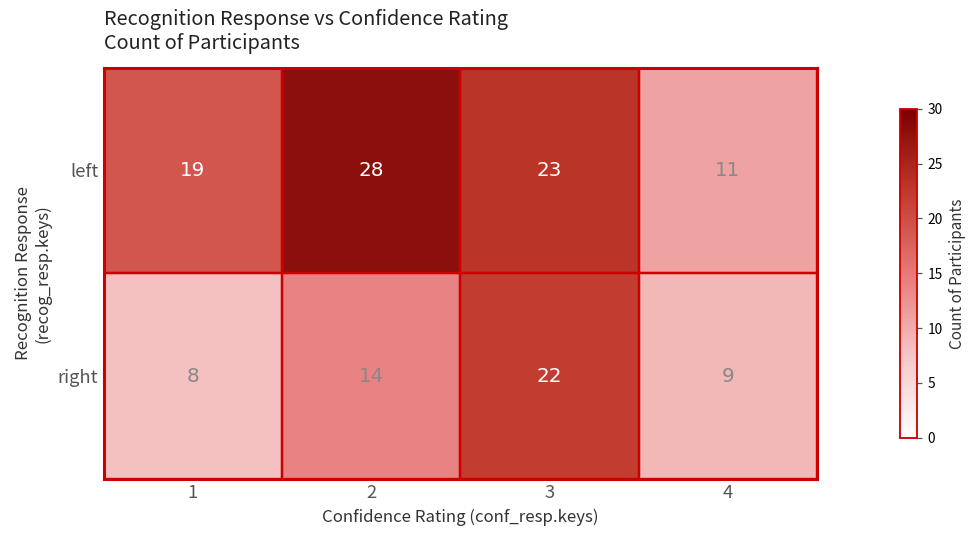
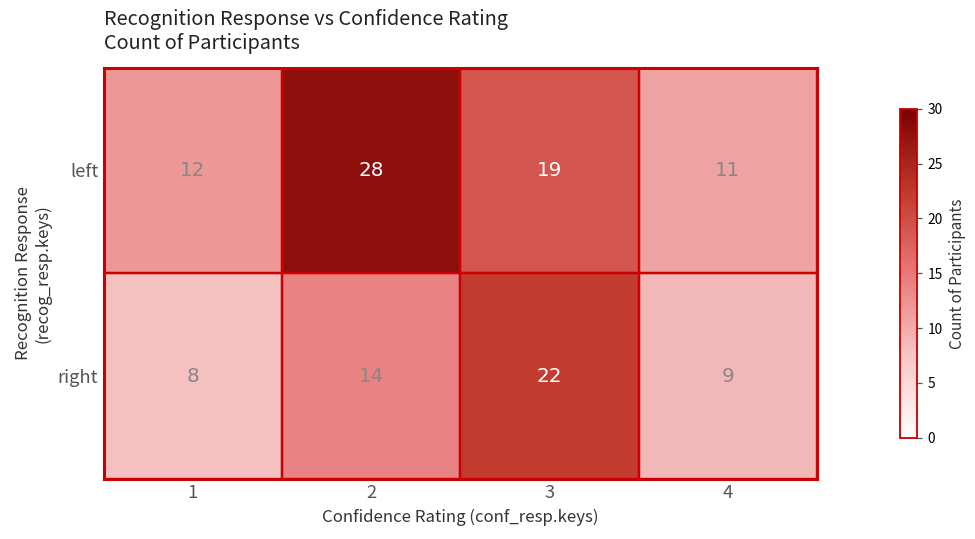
  {
    "left": {
-     "1": 19,
+     "1": 12,
      "2": 28,
-     "3": 23,
+     "3": 19,
      "4": 11
    },
    "right": {
      "1": 8,
      "2": 14,
      "3": 22,
      "4": 9
    }
  }
